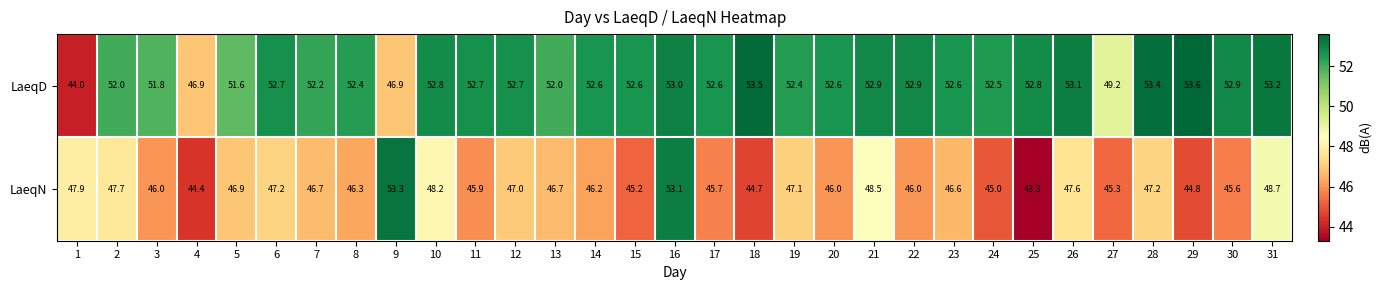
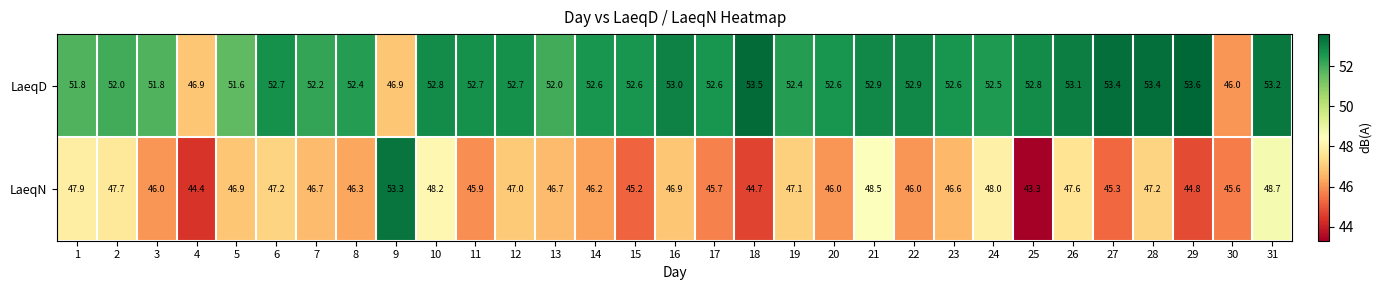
  {
    "LaeqD": {
-     "1": 44.0,
+     "1": 51.8,
      "2": 52.0,
      "3": 51.8,
      "4": 46.9,
      "5": 51.6,
      "6": 52.7,
      "7": 52.2,
      "8": 52.4,
      "9": 46.9,
      "10": 52.8,
      "11": 52.7,
      "12": 52.7,
      "13": 52.0,
      "14": 52.6,
      "15": 52.6,
      "16": 53.0,
      "17": 52.6,
      "18": 53.5,
      "19": 52.4,
      "20": 52.6,
      "21": 52.9,
      "22": 52.9,
      "23": 52.6,
      "24": 52.5,
      "25": 52.8,
      "26": 53.1,
-     "27": 49.2,
+     "27": 53.4,
      "28": 53.4,
      "29": 53.6,
-     "30": 52.9,
+     "30": 46.0,
      "31": 53.2
    },
    "LaeqN": {
      "1": 47.9,
      "2": 47.7,
      "3": 46.0,
      "4": 44.4,
      "5": 46.9,
      "6": 47.2,
      "7": 46.7,
      "8": 46.3,
      "9": 53.3,
      "10": 48.2,
      "11": 45.9,
      "12": 47.0,
      "13": 46.7,
      "14": 46.2,
      "15": 45.2,
-     "16": 53.1,
+     "16": 46.9,
      "17": 45.7,
      "18": 44.7,
      "19": 47.1,
      "20": 46.0,
      "21": 48.5,
      "22": 46.0,
      "23": 46.6,
-     "24": 45.0,
+     "24": 48.0,
      "25": 43.3,
      "26": 47.6,
      "27": 45.3,
      "28": 47.2,
      "29": 44.8,
      "30": 45.6,
      "31": 48.7
    }
  }
